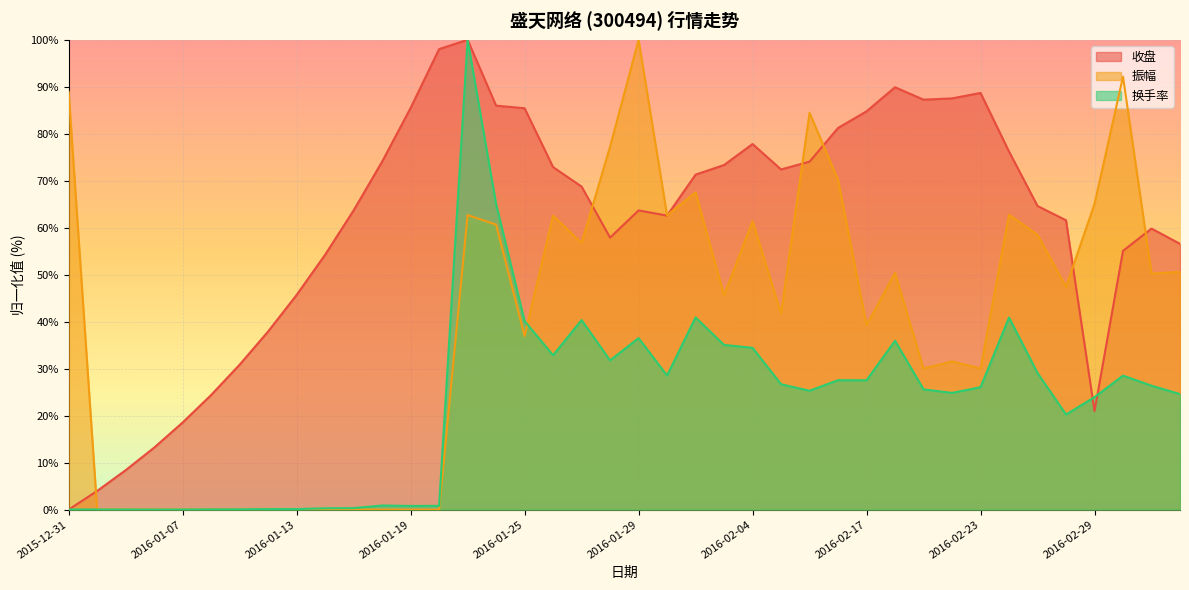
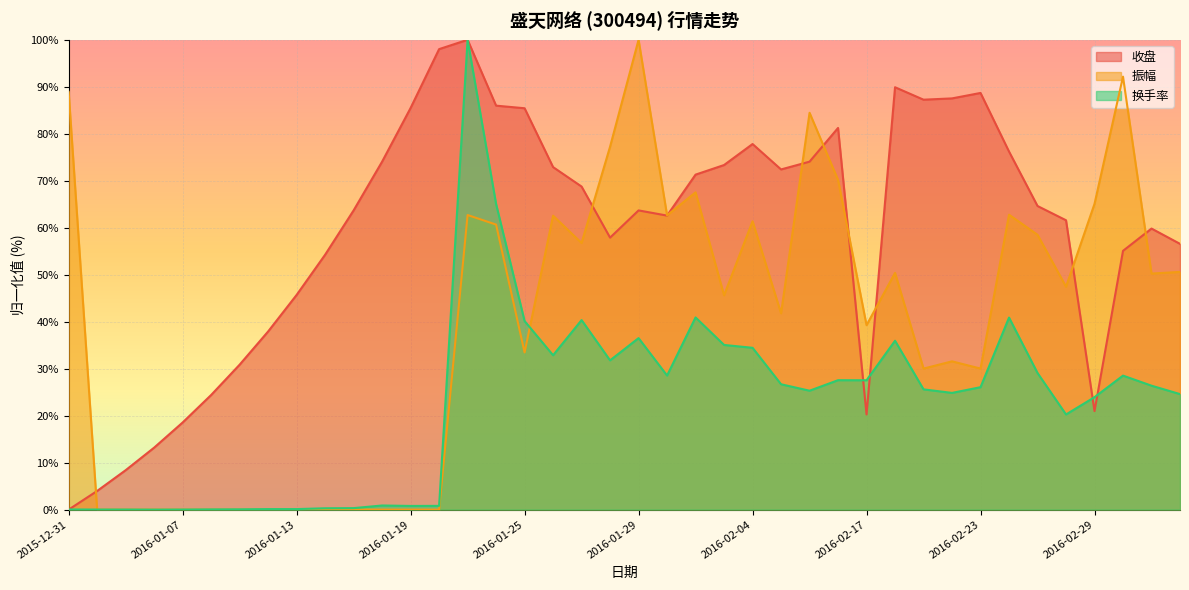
  {
    "收盘": {
      "2016-01-07": "19%",
      "2016-01-13": "46%",
      "2016-01-19": "85%",
      "2016-01-25": "85%",
      "2016-01-29": "64%",
      "2016-02-04": "78%",
-     "2016-02-17": "85%",
+     "2016-02-17": "20%",
      "2016-02-23": "89%",
      "2016-02-29": "21%"
    },
    "振幅": {
      "2015-12-31": "89%",
      "2016-01-19": "0%",
-     "2016-01-25": "37%",
+     "2016-01-25": "33%",
      "2016-01-29": "100%",
      "2016-02-04": "61%",
      "2016-02-17": "39%",
      "2016-02-23": "30%",
      "2016-02-29": "65%"
    },
    "换手率": {
      "2016-01-19": "1%",
      "2016-01-25": "40%",
      "2016-01-29": "37%",
      "2016-02-04": "34%",
      "2016-02-17": "28%",
      "2016-02-23": "26%",
      "2016-02-29": "24%"
    }
  }
